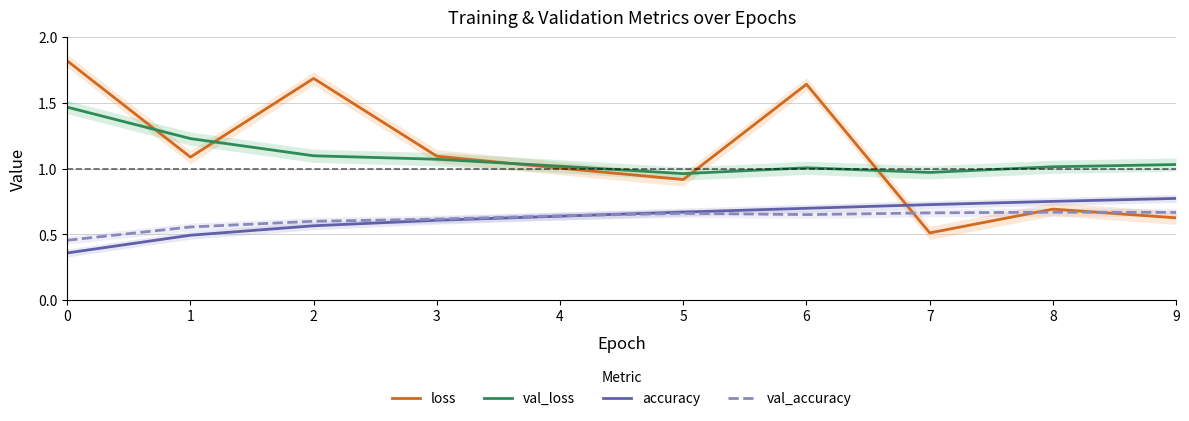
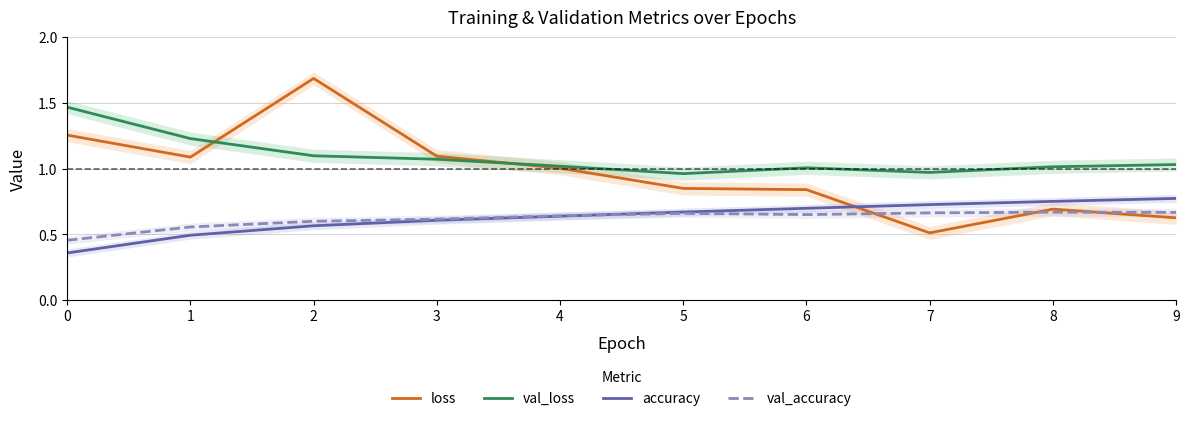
  {
    "loss": {
-     "0": 1.82,
+     "0": 1.26,
      "1": 1.09,
      "2": 1.69,
      "3": 1.10,
-     "5": 0.92,
-     "6": 1.64,
+     "5": 0.85,
+     "6": 0.84,
      "7": 0.51,
      "9": 0.63
    }
  }
